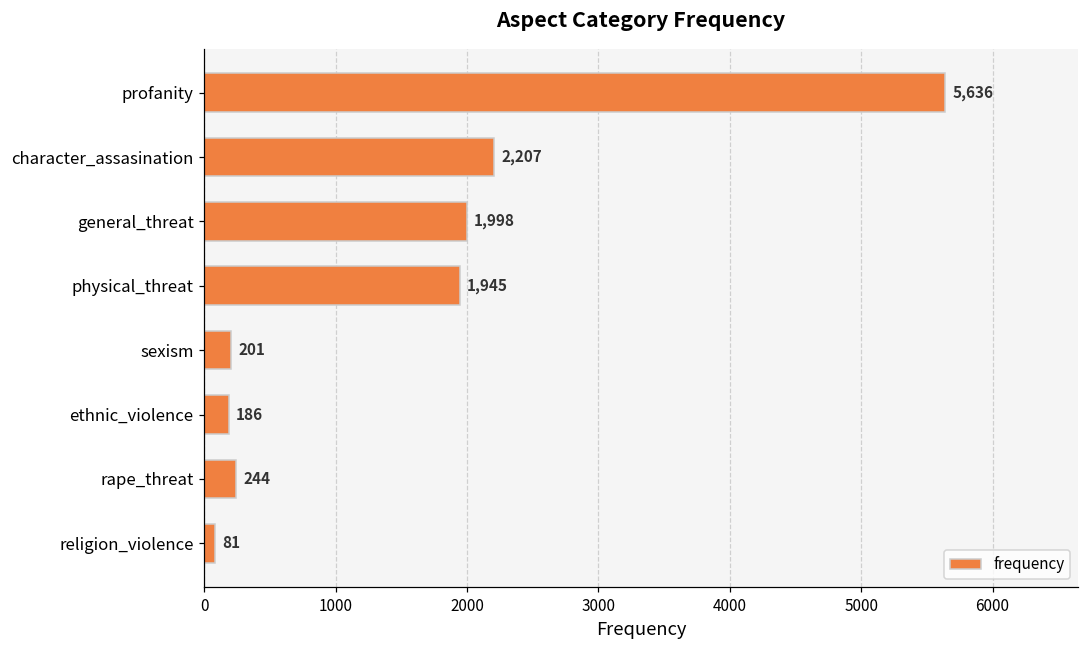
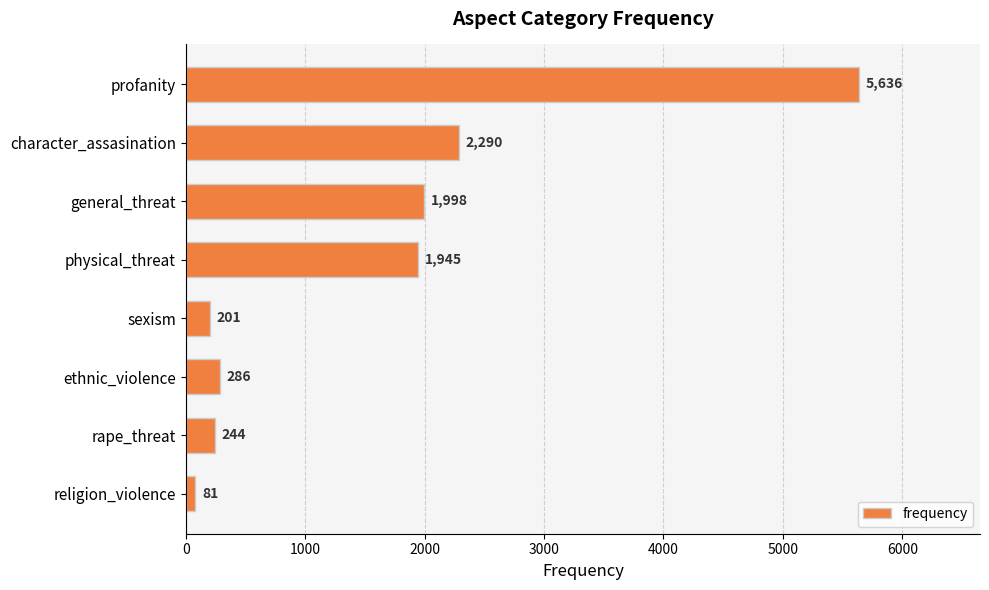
  {
    "profanity": "5,636",
-   "character_assasination": "2,207",
+   "character_assasination": "2,290",
    "general_threat": "1,998",
    "physical_threat": "1,945",
    "sexism": "201",
-   "ethnic_violence": "186",
+   "ethnic_violence": "286",
    "rape_threat": "244",
    "religion_violence": "81"
  }
